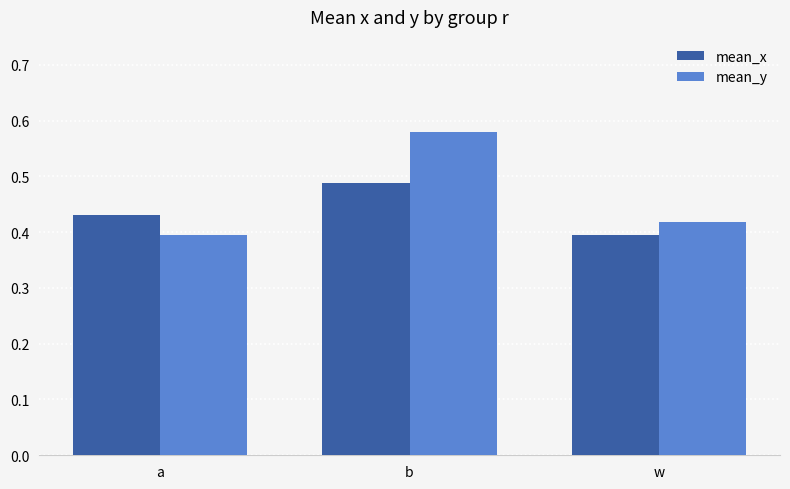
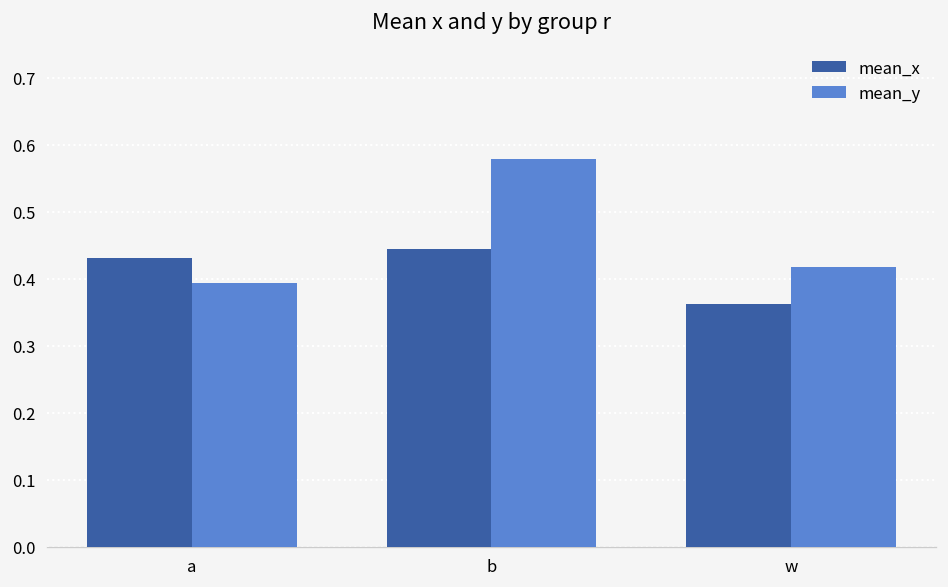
  {
    "mean_x": {
      "a": 0.43,
-     "b": 0.49,
-     "w": 0.40
+     "b": 0.44,
+     "w": 0.36
    },
    "mean_y": {
      "a": 0.39,
      "b": 0.58,
      "w": 0.42
    }
  }
